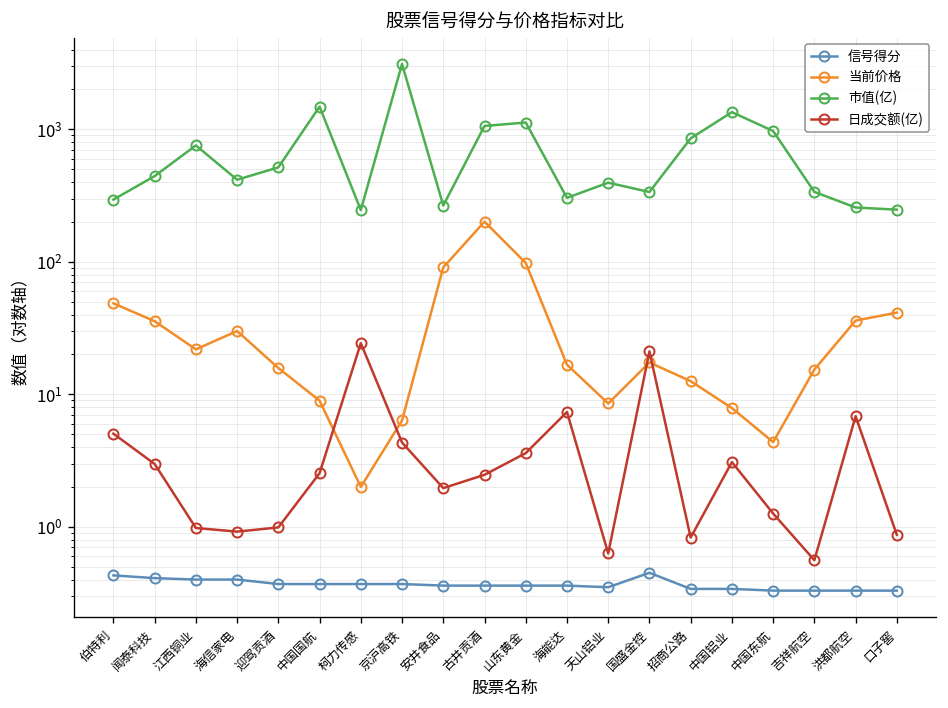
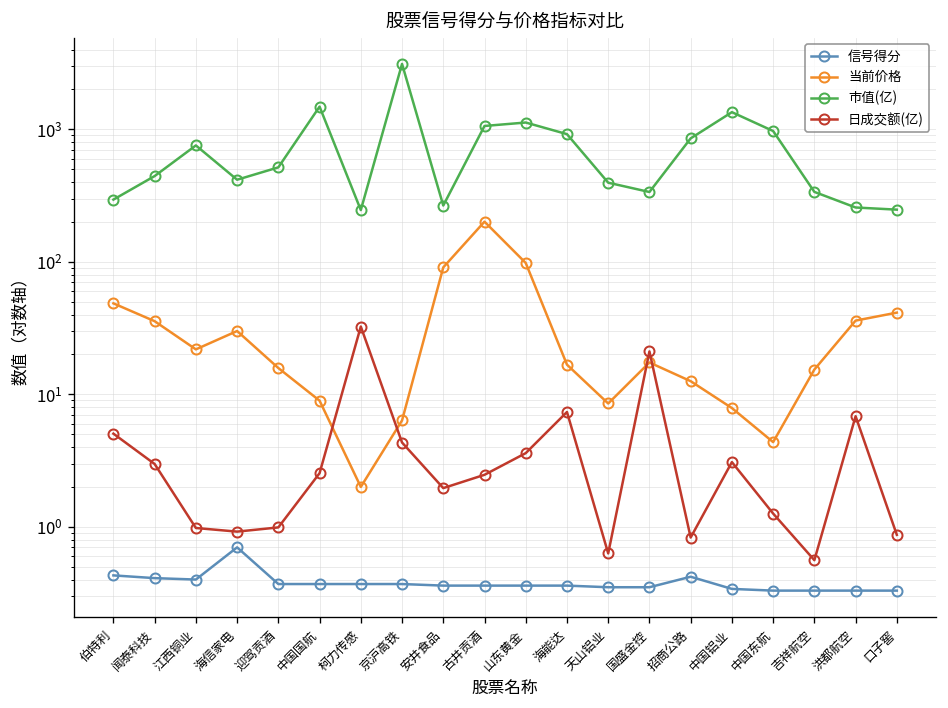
  {
    "信号得分": {
      "伯特利": 0.43,
      "闻泰科技": 0.41,
      "江西铜业": 0.40,
-     "海信家电": 0.4,
+     "海信家电": 0.7,
      "迎驾贡酒": 0.37,
      "中国国航": 0.37,
      "柯力传感": 0.37,
      "京沪高铁": 0.37,
      "安井食品": 0.36,
      "古井贡酒": 0.36,
      "山东黄金": 0.36,
      "海能达": 0.36,
      "天山铝业": 0.35,
-     "国盛金控": 0.45,
-     "招商公路": 0.34,
+     "国盛金控": 0.35,
+     "招商公路": 0.42,
      "中国铝业": 0.34,
      "中国东航": 0.33,
      "吉祥航空": 0.33,
      "洪都航空": 0.33,
      "口子窖": 0.33
    },
    "当前价格": {
      "伯特利": 50,
      "闻泰科技": 36,
      "江西铜业": 22,
      "海信家电": 30,
      "迎驾贡酒": 16,
      "中国国航": 9,
      "柯力传感": 2.0,
      "京沪高铁": 6,
      "安井食品": 90,
      "古井贡酒": 200,
      "山东黄金": 100,
      "海能达": 17,
      "天山铝业": 9,
      "国盛金控": 17,
      "招商公路": 13,
      "中国铝业": 8,
      "中国东航": 4.4,
      "吉祥航空": 15,
      "洪都航空": 36,
      "口子窖": 41
    },
    "市值(亿)": {
      "伯特利": 300,
      "闻泰科技": 440,
      "江西铜业": 800,
      "海信家电": 420,
      "迎驾贡酒": 500,
      "中国国航": 1500,
      "柯力传感": 250,
      "京沪高铁": 3100,
      "安井食品": 270,
      "古井贡酒": 1100,
      "山东黄金": 1100,
-     "海能达": 300,
+     "海能达": 900,
      "天山铝业": 400,
      "国盛金控": 340,
      "招商公路": 900,
      "中国铝业": 1300,
      "中国东航": 1000,
      "吉祥航空": 340,
      "洪都航空": 260,
      "口子窖": 250
    },
    "日成交额(亿)": {
      "伯特利": 5,
      "闻泰科技": 3,
      "江西铜业": 1,
      "海信家电": 0.9,
      "迎驾贡酒": 1,
      "中国国航": 2.5,
-     "柯力传感": 24,
+     "柯力传感": 33,
      "京沪高铁": 4.3,
      "安井食品": 2,
      "古井贡酒": 2.5,
      "山东黄金": 3.6,
      "海能达": 7,
      "天山铝业": 0.6,
      "国盛金控": 21,
      "招商公路": 0.8,
      "中国铝业": 3,
      "中国东航": 1.3,
      "吉祥航空": 0.6,
      "洪都航空": 7,
      "口子窖": 0.9
    }
  }
